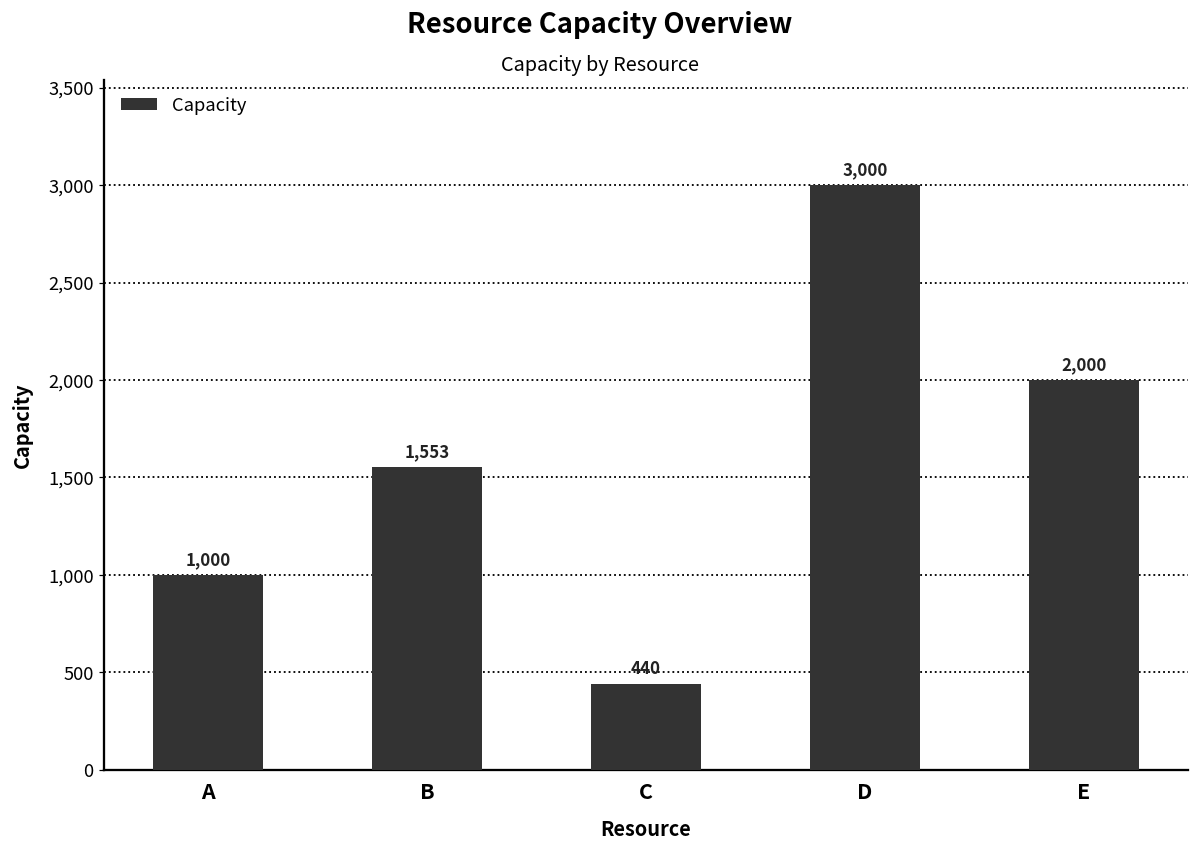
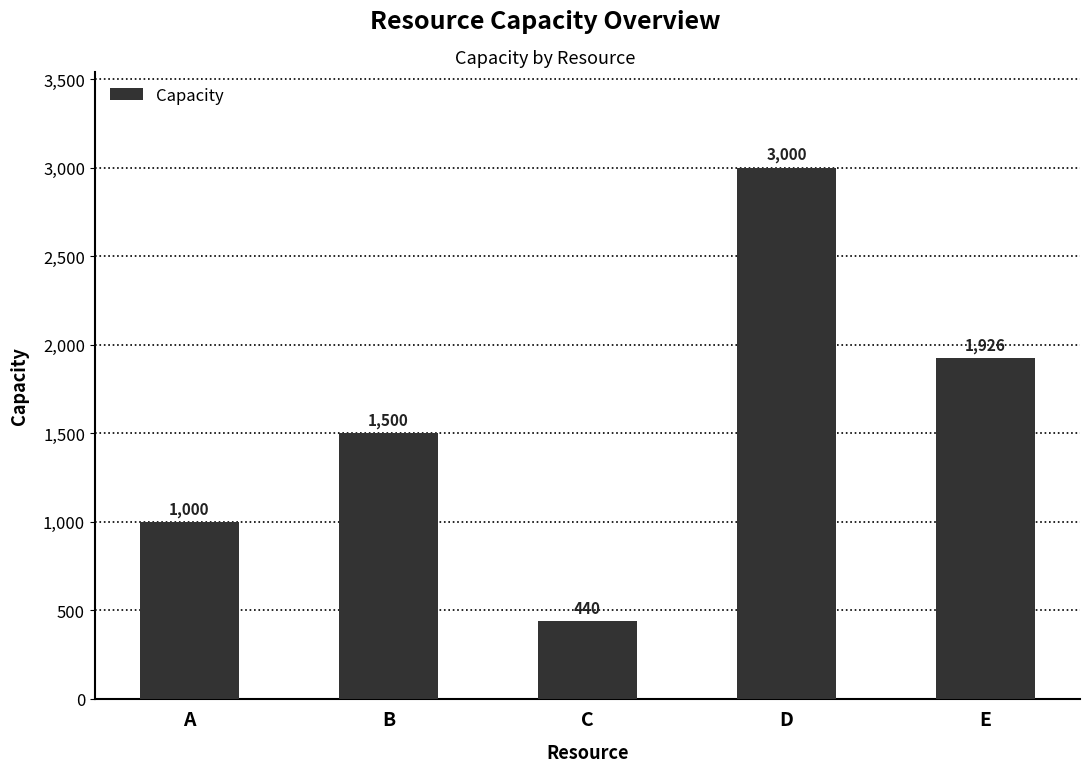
  {
    "A": "1,000",
-   "B": "1,553",
+   "B": "1,500",
    "C": "440",
    "D": "3,000",
-   "E": "2,000"
+   "E": "1,926"
  }
